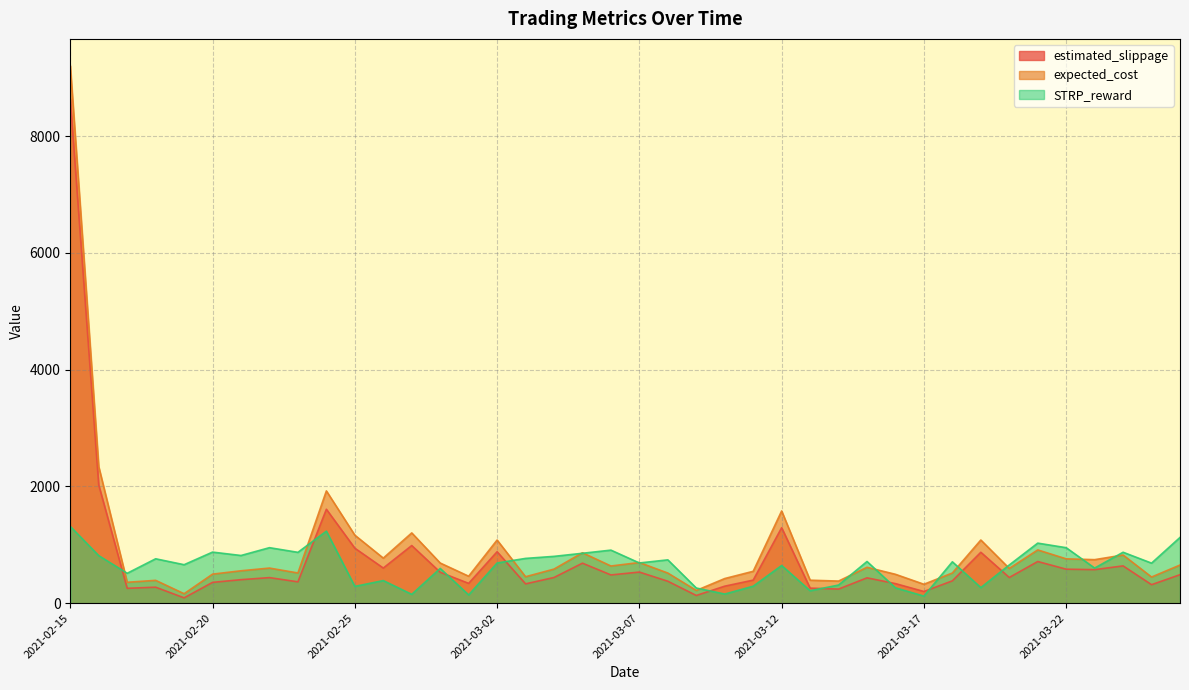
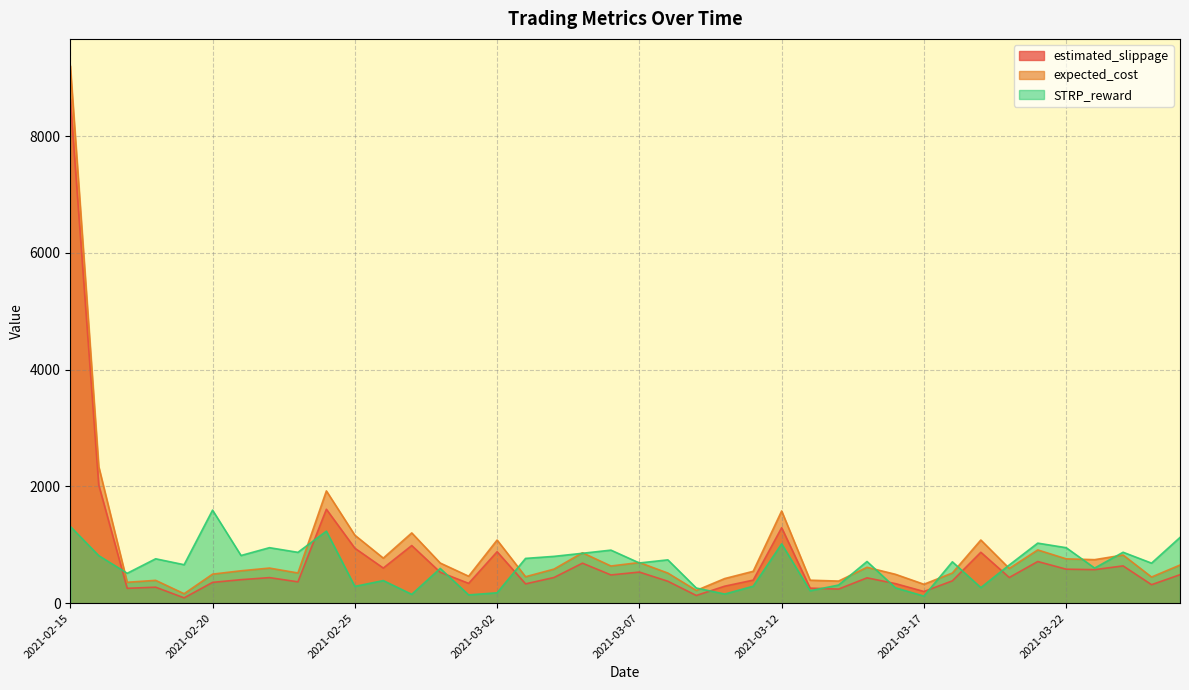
  {
    "STRP_reward": {
      "2021-02-15": 1300,
-     "2021-02-20": 900,
+     "2021-02-20": 1600,
      "2021-02-25": 300,
-     "2021-03-02": 700,
-     "2021-03-12": 600,
+     "2021-03-02": 200,
+     "2021-03-12": 1000,
      "2021-03-17": 100,
      "2021-03-22": 1000
    }
  }
